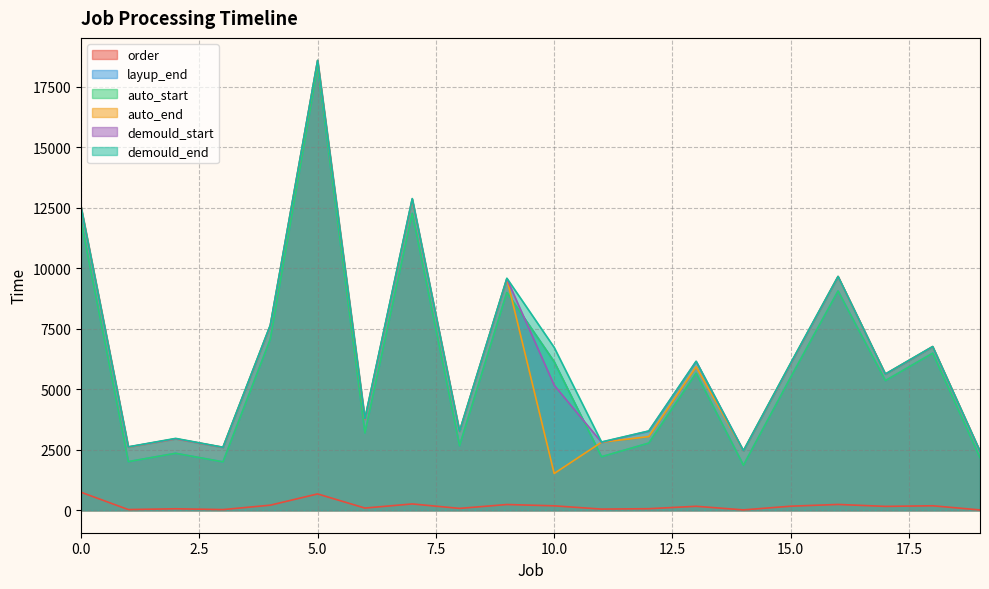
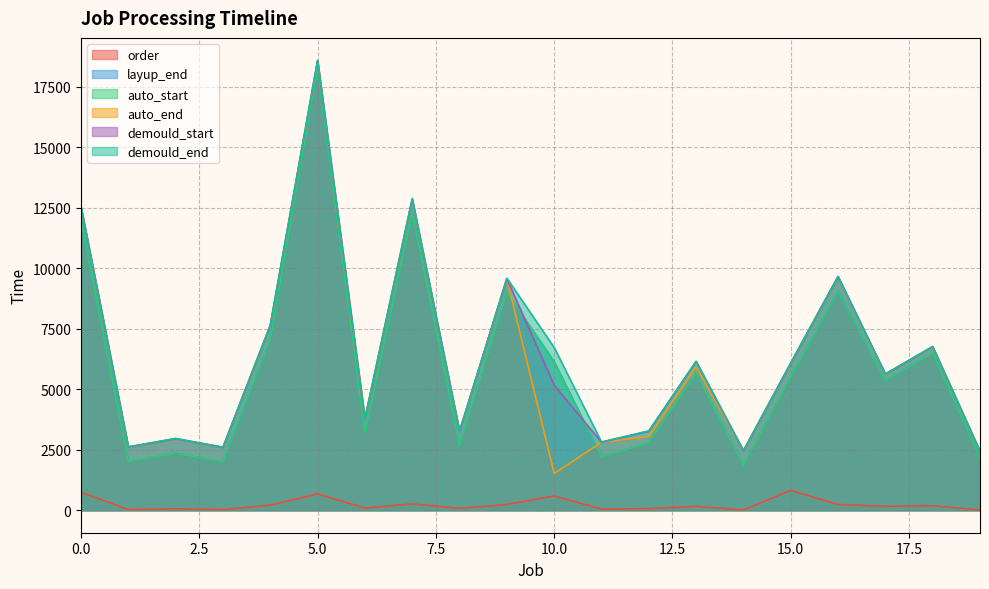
  {
    "order": {
      "0.0": 700,
      "5.0": 700,
-     "10.0": 200,
-     "15.0": 200
+     "10.0": 600,
+     "15.0": 800
    },
    "auto_end": {
      "10.0": 1500
    },
    "demould_start": {
      "10.0": 5200
    }
  }
